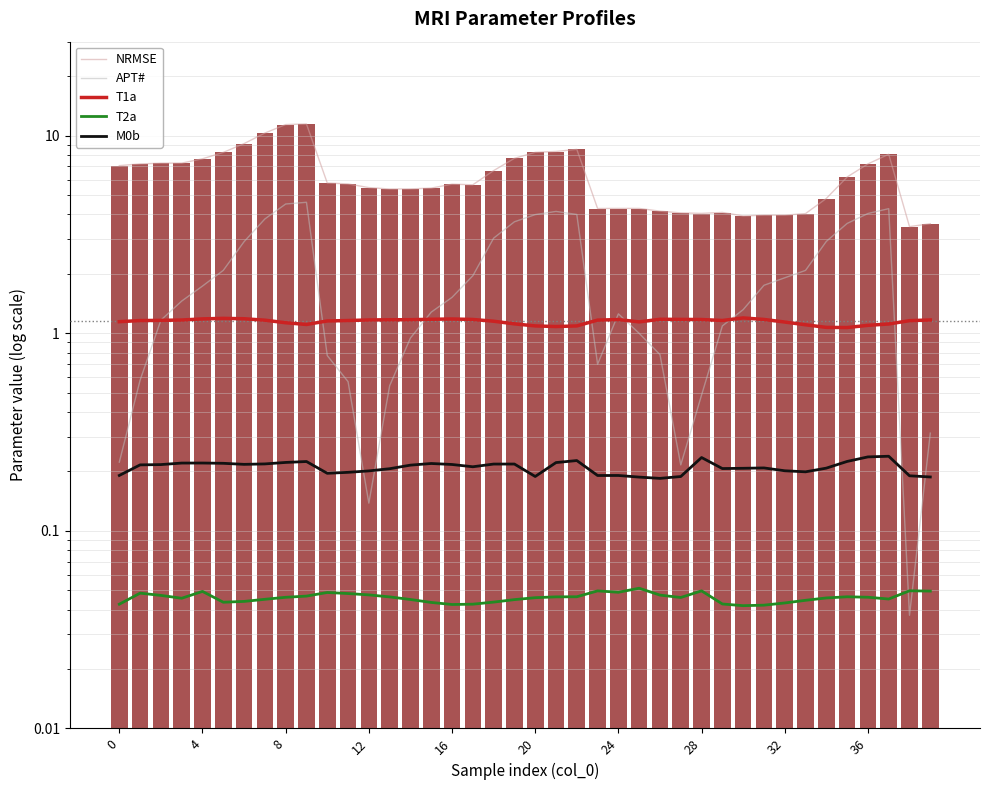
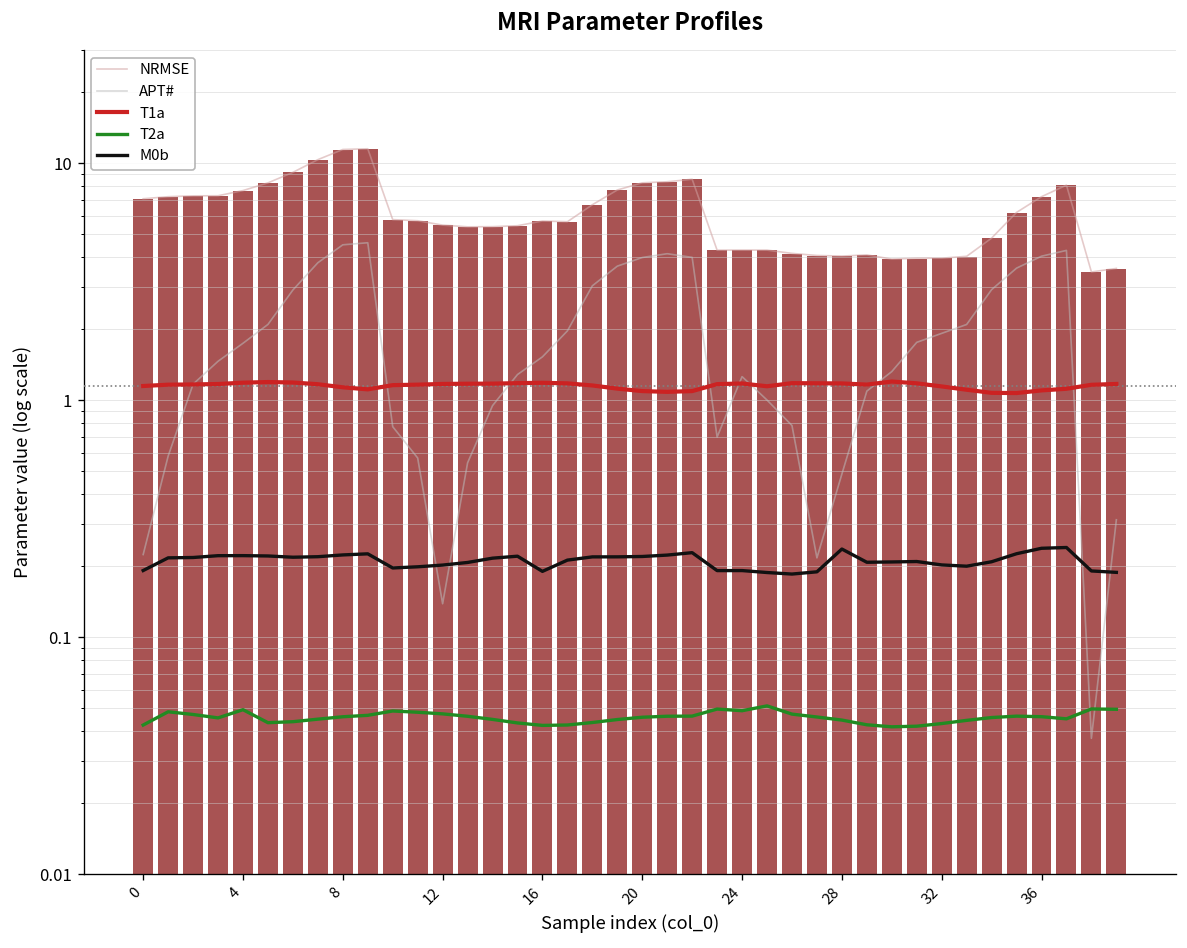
  {
    "T1a": {
      "0": 1.1,
      "4": 1.2,
      "8": 1.1,
      "12": 1.2,
      "16": 1.2,
      "20": 1.1,
      "24": 1.2,
      "28": 1.2,
      "32": 1.1,
      "36": 1.1
    },
    "T2a": {
      "0": 0.043,
      "4": 0.049,
      "8": 0.046,
      "12": 0.047,
      "16": 0.042,
      "20": 0.046,
      "24": 0.049,
-     "28": 0.050,
+     "28": 0.045,
      "32": 0.043,
      "36": 0.046
    },
    "M0b": {
      "0": 0.19,
      "4": 0.22,
      "8": 0.22,
      "12": 0.20,
-     "16": 0.22,
-     "20": 0.19,
+     "16": 0.19,
+     "20": 0.22,
      "24": 0.19,
      "28": 0.24,
      "32": 0.20,
      "36": 0.24
    }
  }
